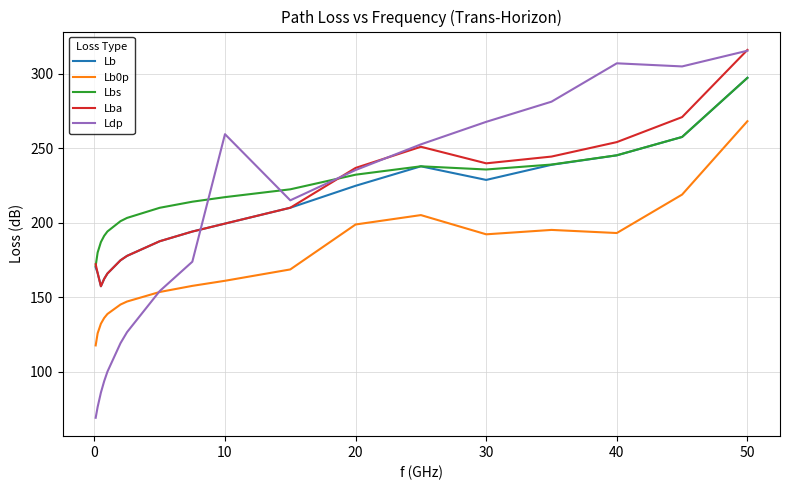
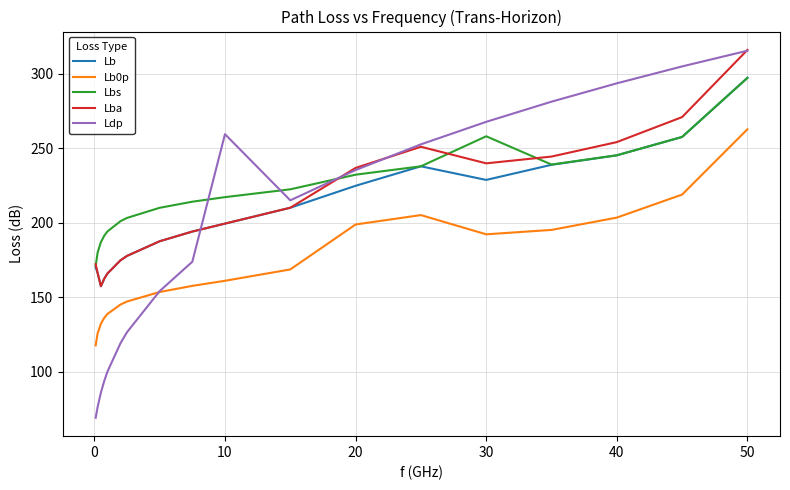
  {
    "Lb": {
      "20": 225,
      "30": 229
    },
    "Lb0p": {
      "10": 161,
      "20": 199,
      "30": 192,
-     "40": 193,
-     "50": 268
+     "40": 203,
+     "50": 263
    },
    "Lbs": {
      "10": 217,
      "20": 232,
-     "30": 236
+     "30": 258
    },
    "Lba": {
      "30": 240,
      "40": 254
    },
    "Ldp": {
      "10": 259,
      "30": 268,
-     "40": 307
+     "40": 294
    }
  }
